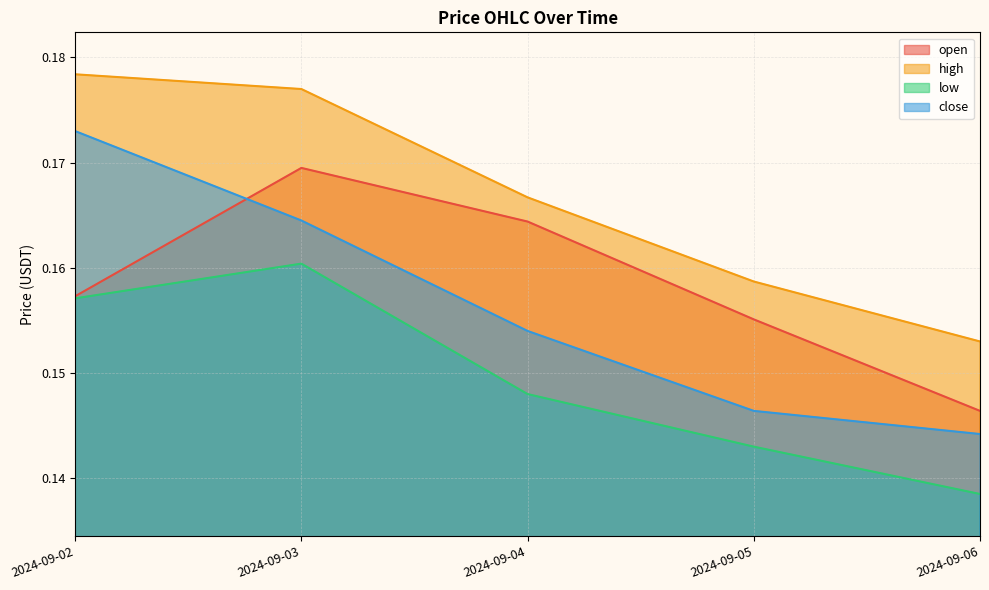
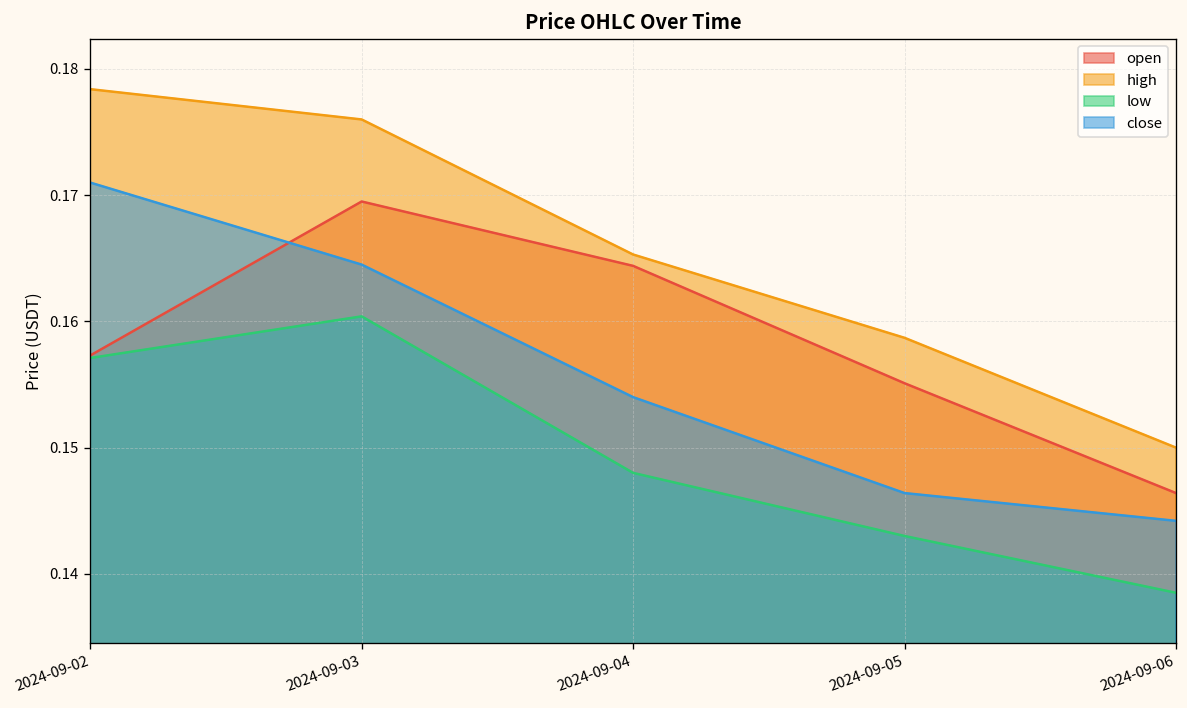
  {
    "open": {
      "2024-09-03": 0.1695,
      "2024-09-04": 0.1644,
      "2024-09-05": 0.1551,
      "2024-09-06": 0.1464
    },
    "high": {
      "2024-09-02": 0.1784,
-     "2024-09-03": 0.177,
-     "2024-09-04": 0.1667,
+     "2024-09-03": 0.176,
+     "2024-09-04": 0.1653,
      "2024-09-05": 0.1587,
-     "2024-09-06": 0.153
+     "2024-09-06": 0.150
    },
    "low": {
      "2024-09-03": 0.1604,
      "2024-09-04": 0.1480,
      "2024-09-05": 0.1430,
      "2024-09-06": 0.1385
    },
    "close": {
-     "2024-09-02": 0.173,
+     "2024-09-02": 0.171,
      "2024-09-03": 0.1645,
      "2024-09-04": 0.154,
      "2024-09-05": 0.1464,
      "2024-09-06": 0.144
    }
  }
